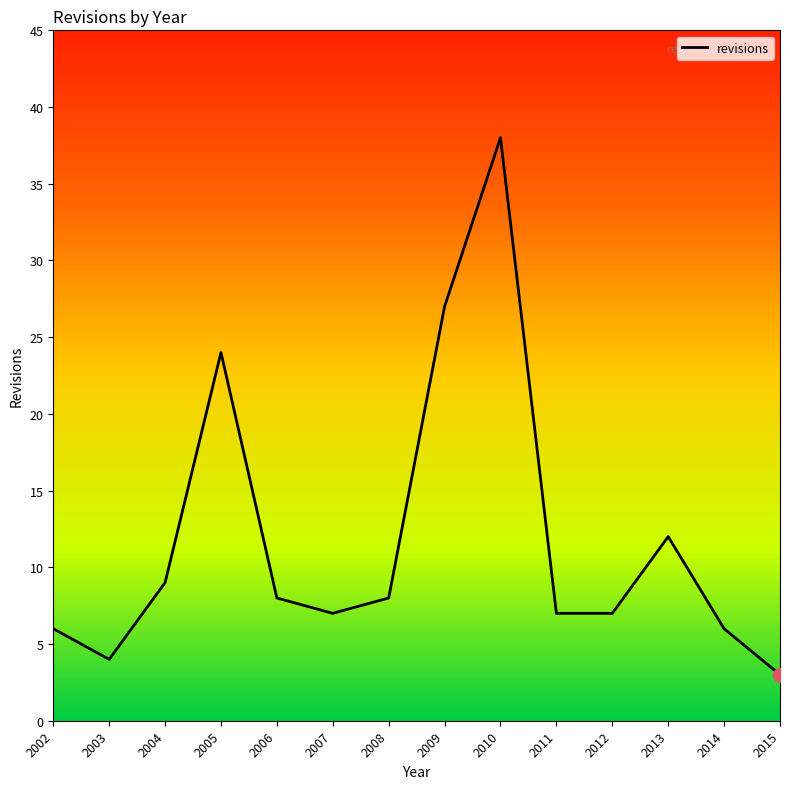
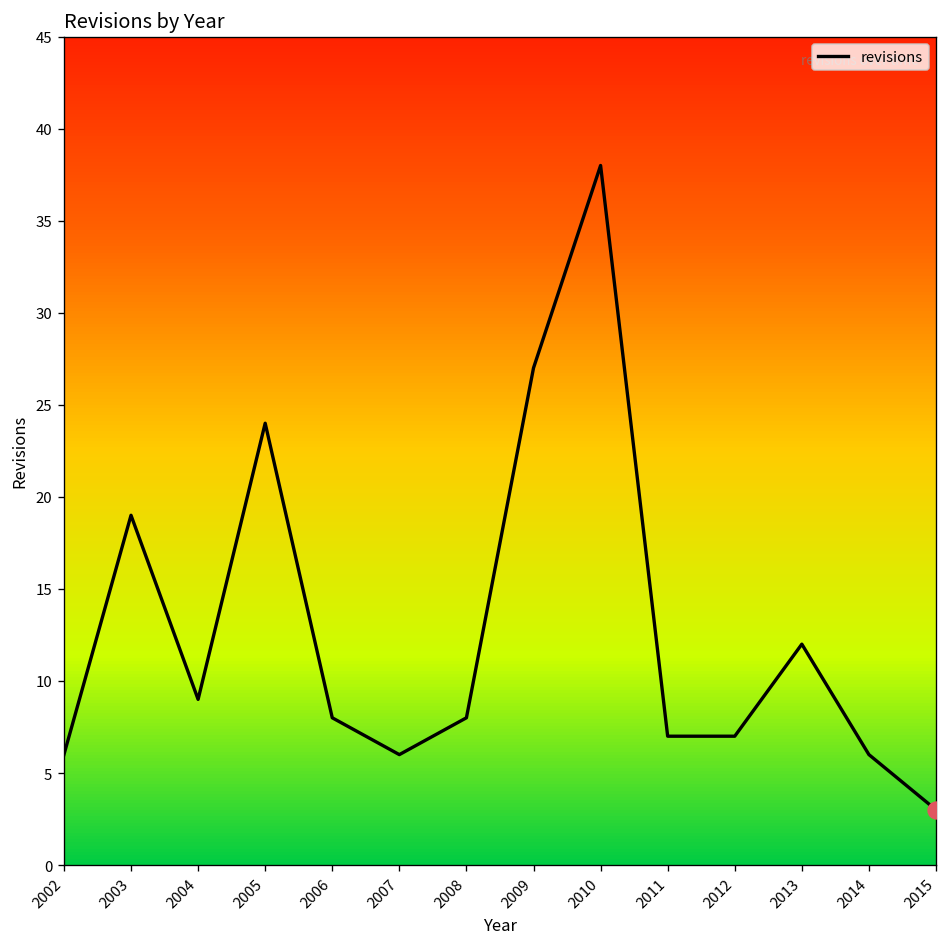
  {
    "revisions": {
      "2002": 6,
-     "2003": 4,
+     "2003": 19,
      "2004": 9,
      "2005": 24,
      "2006": 8,
-     "2007": 7,
+     "2007": 6,
      "2008": 8,
      "2009": 27,
      "2010": 38,
      "2011": 7,
      "2012": 7,
      "2013": 12,
      "2014": 6
    }
  }
